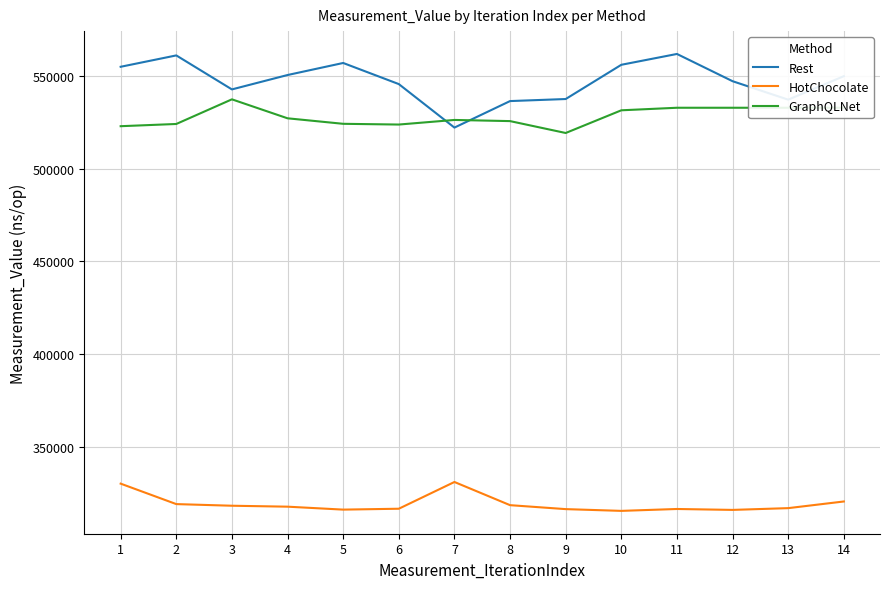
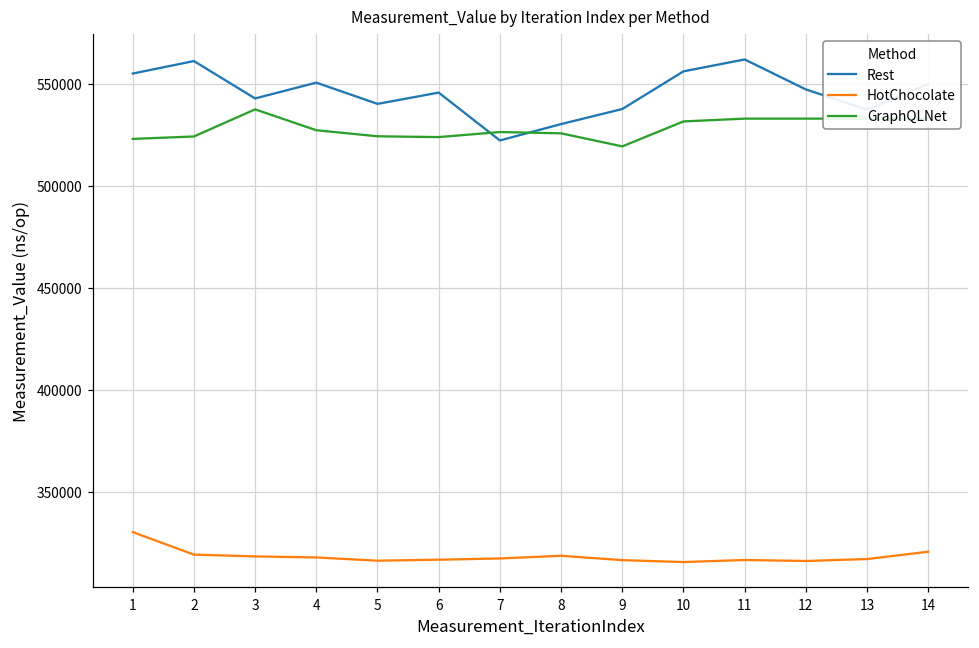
  {
    "Rest": {
      "1": 555000,
      "2": 561000,
      "3": 543000,
      "4": 551000,
-     "5": 557000,
+     "5": 540000,
      "6": 546000,
      "7": 522000,
-     "8": 537000,
+     "8": 530000,
      "9": 538000,
      "10": 556000,
      "11": 562000,
      "12": 547000
    },
    "HotChocolate": {
      "1": 330000,
      "2": 319000,
      "3": 318000,
      "4": 318000,
      "5": 316000,
      "6": 317000,
-     "7": 331000,
+     "7": 317000,
      "8": 318000,
      "9": 316000,
      "10": 315000,
      "11": 316000,
      "12": 316000,
      "13": 317000,
      "14": 320000
    },
    "GraphQLNet": {
      "1": 523000,
      "2": 524000,
      "3": 537000,
      "4": 527000,
      "5": 524000,
      "6": 524000,
      "7": 526000,
      "8": 526000,
      "9": 519000,
      "10": 532000,
      "11": 533000,
      "12": 533000
    }
  }
